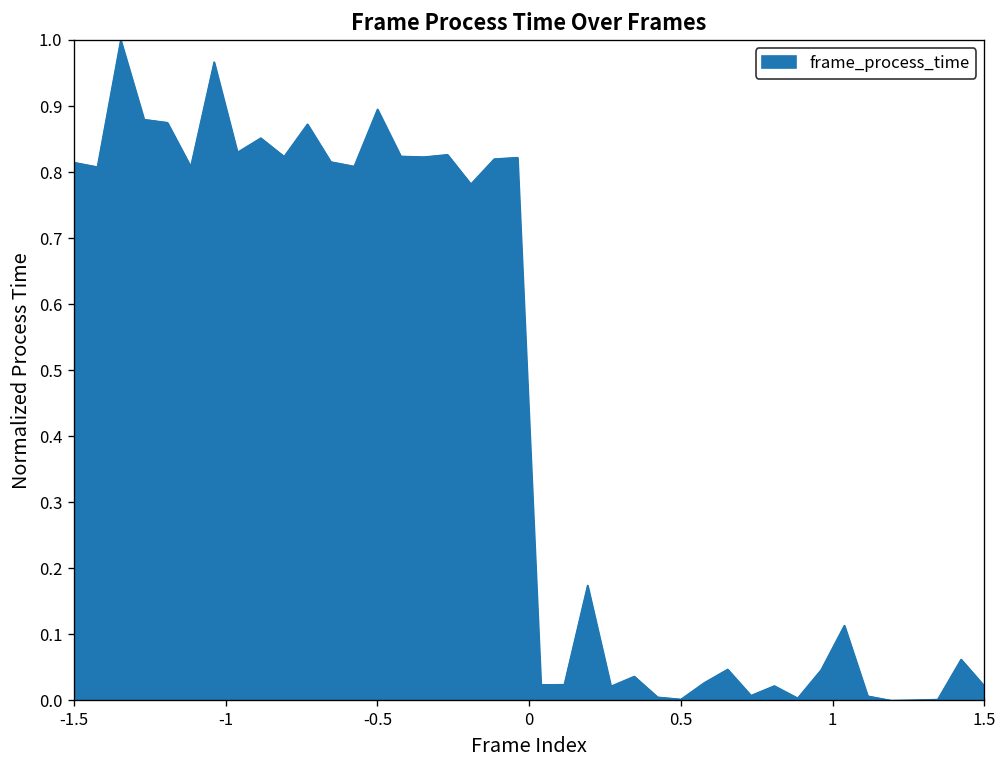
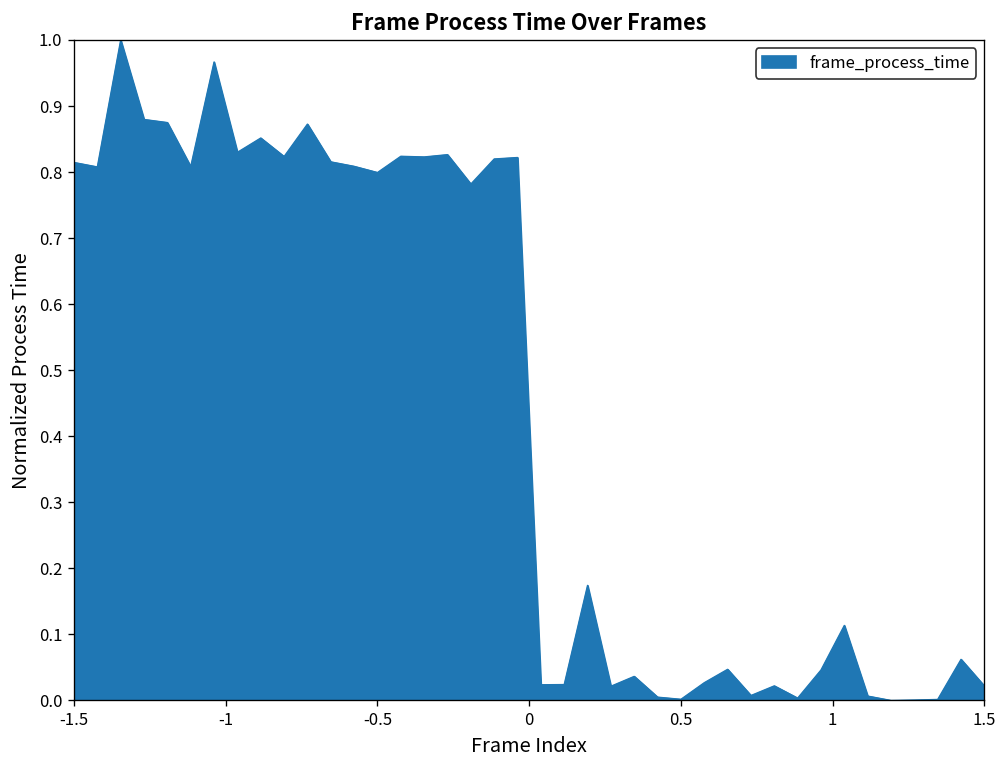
  {
    "-1.5": 0.81,
-   "-0.5": 0.90,
+   "-0.5": 0.80,
    "0.5": 0.00,
    "1.5": 0.02
  }
